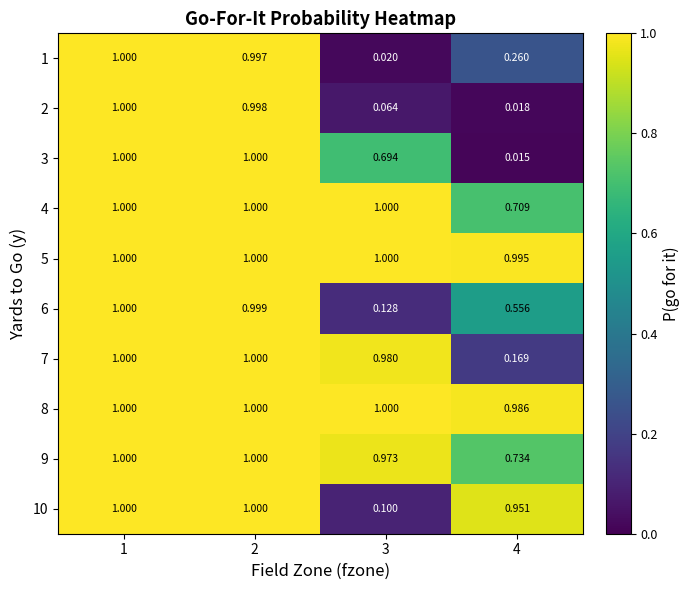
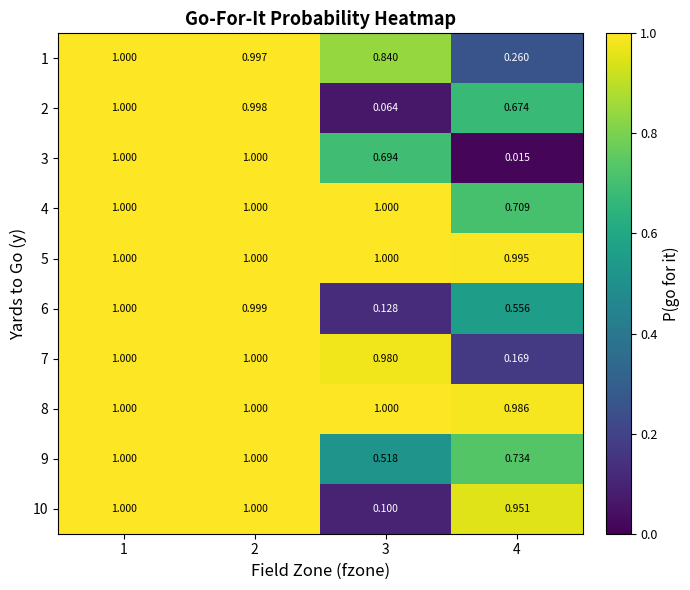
  {
    "1": {
      "1": 1.000,
      "2": 0.997,
-     "3": 0.020,
+     "3": 0.840,
      "4": 0.260
    },
    "2": {
      "1": 1.000,
      "2": 0.998,
      "3": 0.064,
-     "4": 0.018
+     "4": 0.674
    },
    "3": {
      "1": 1.000,
      "2": 1.000,
      "3": 0.694,
      "4": 0.015
    },
    "4": {
      "1": 1.000,
      "2": 1.000,
      "3": 1.000,
      "4": 0.709
    },
    "5": {
      "1": 1.000,
      "2": 1.000,
      "3": 1.000,
      "4": 0.995
    },
    "6": {
      "1": 1.000,
      "2": 0.999,
      "3": 0.128,
      "4": 0.556
    },
    "7": {
      "1": 1.000,
      "2": 1.000,
      "3": 0.980,
      "4": 0.169
    },
    "8": {
      "1": 1.000,
      "2": 1.000,
      "3": 1.000,
      "4": 0.986
    },
    "9": {
      "1": 1.000,
      "2": 1.000,
-     "3": 0.973,
+     "3": 0.518,
      "4": 0.734
    },
    "10": {
      "1": 1.000,
      "2": 1.000,
      "3": 0.100,
      "4": 0.951
    }
  }
